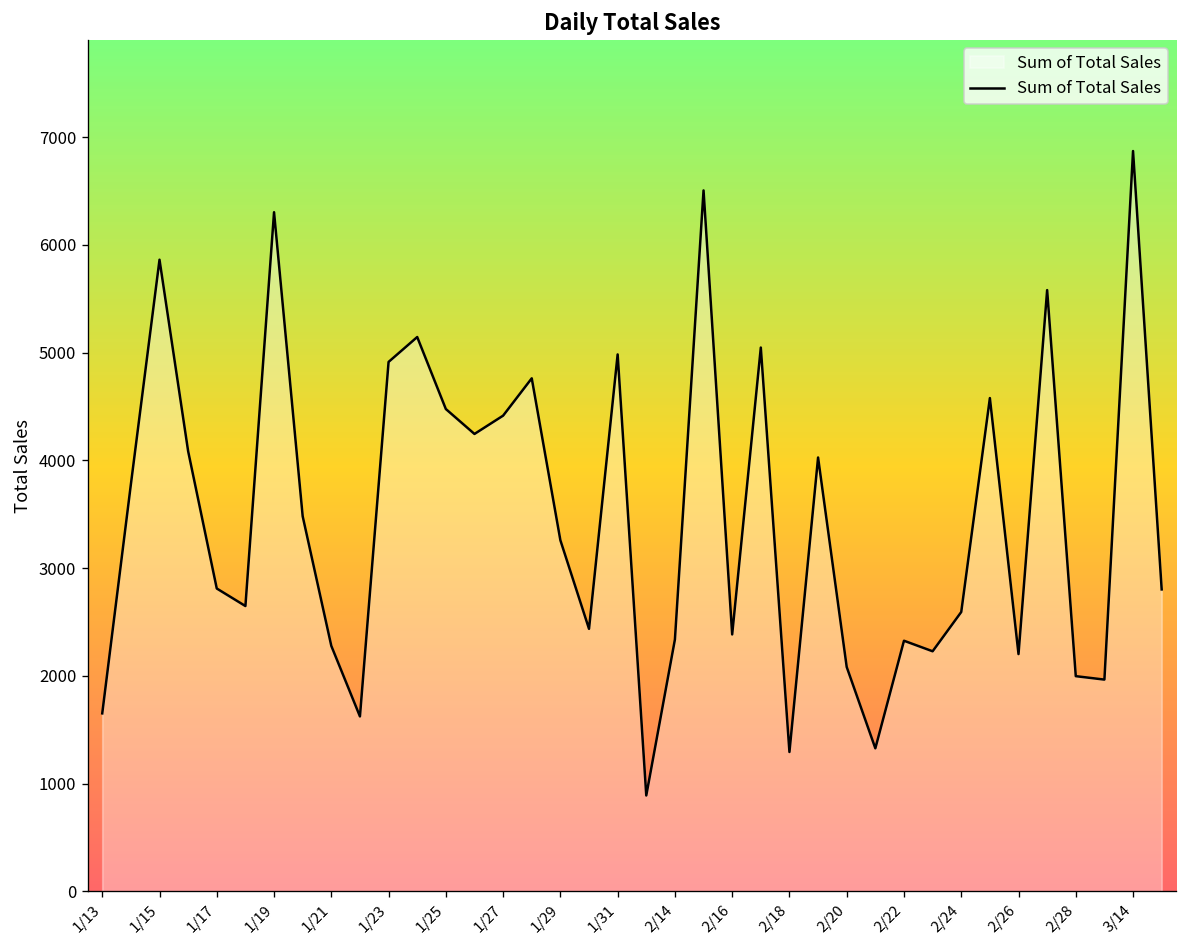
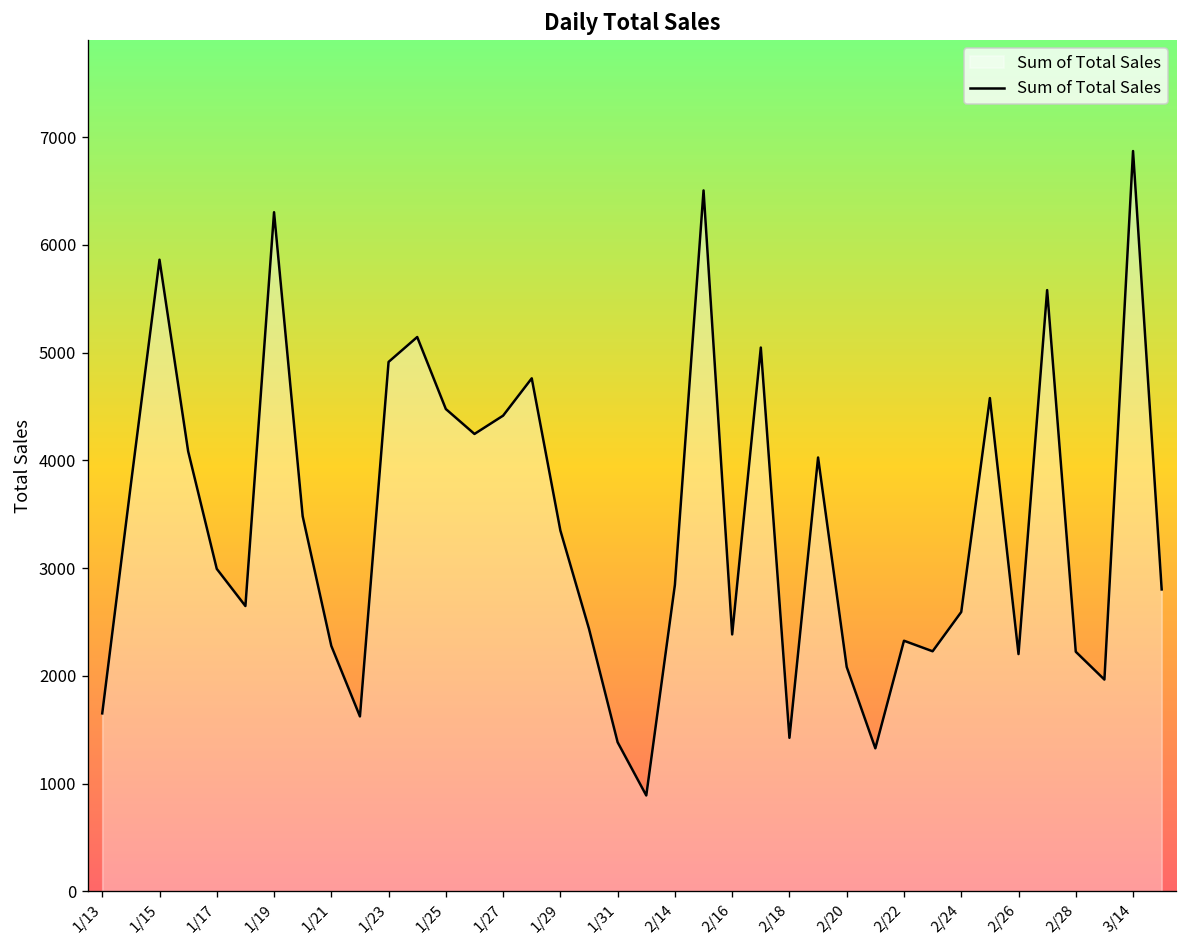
  {
    "1/13": 1700,
    "1/15": 5900,
-   "1/17": 2800,
+   "1/17": 3000,
    "1/19": 6300,
    "1/21": 2300,
    "1/23": 4900,
    "1/25": 4500,
    "1/27": 4400,
-   "1/29": 3260,
-   "1/31": 5000,
-   "2/14": 2300,
+   "1/29": 3350,
+   "1/31": 1400,
+   "2/14": 2800,
    "2/16": 2400,
-   "2/18": 1300,
+   "2/18": 1400,
    "2/20": 2100,
    "2/22": 2300,
    "2/24": 2600,
    "2/26": 2200,
-   "2/28": 2000,
+   "2/28": 2200,
    "3/14": 6900
  }
